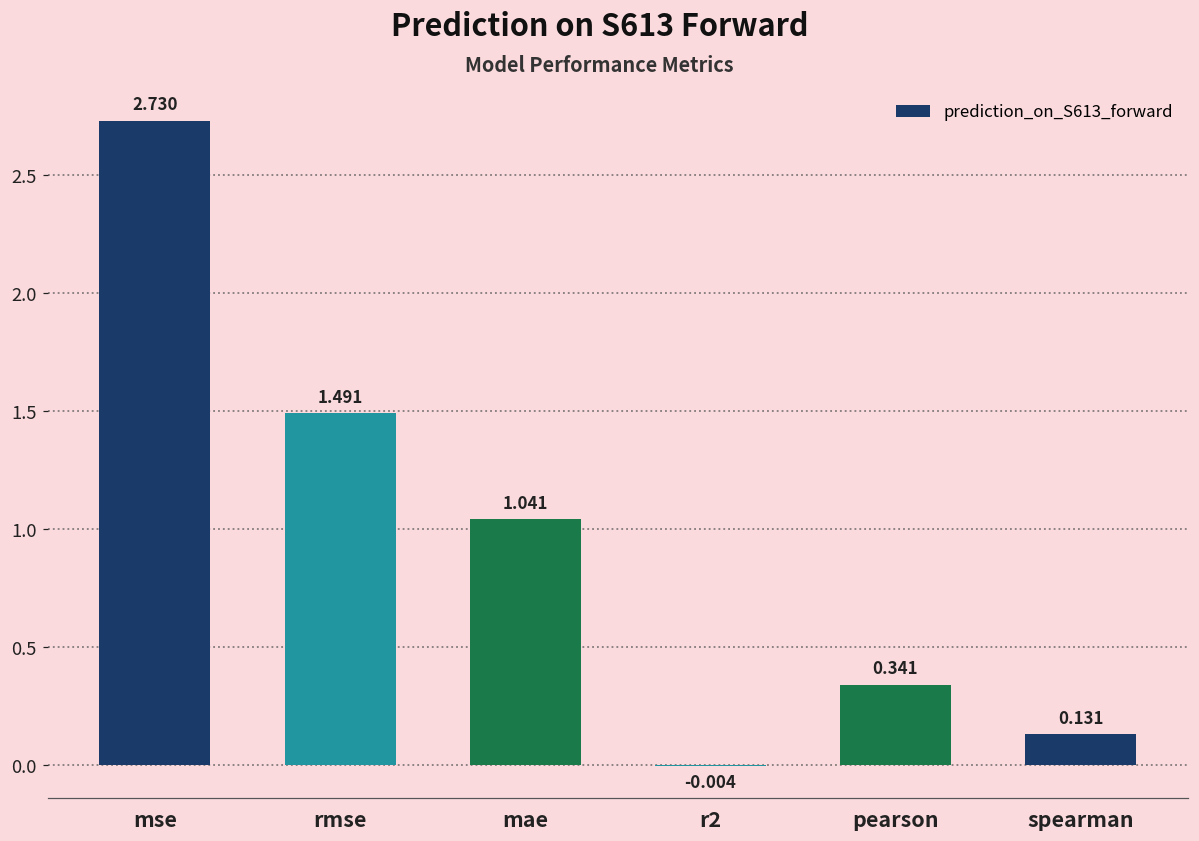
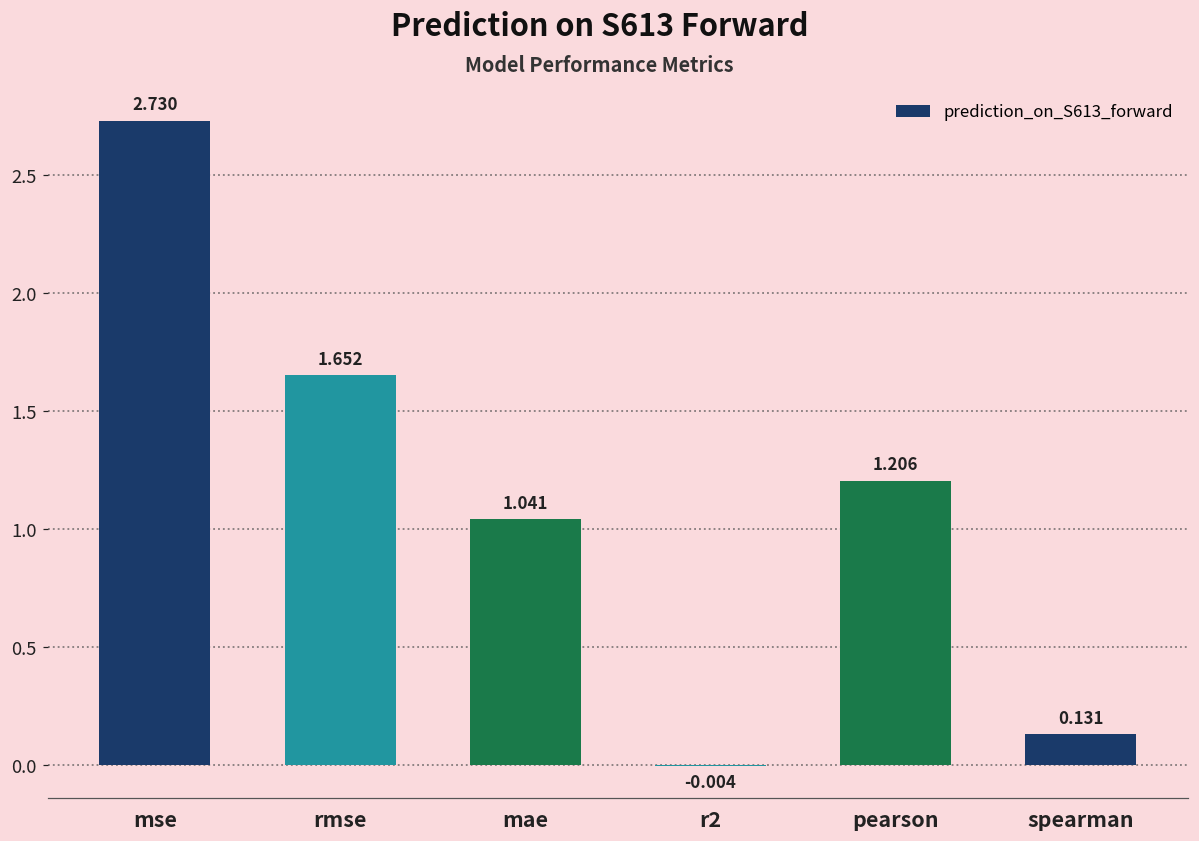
  {
    "mse": 2.730,
-   "rmse": 1.491,
+   "rmse": 1.652,
    "mae": 1.041,
    "r2": -0.004,
-   "pearson": 0.341,
+   "pearson": 1.206,
    "spearman": 0.131
  }
